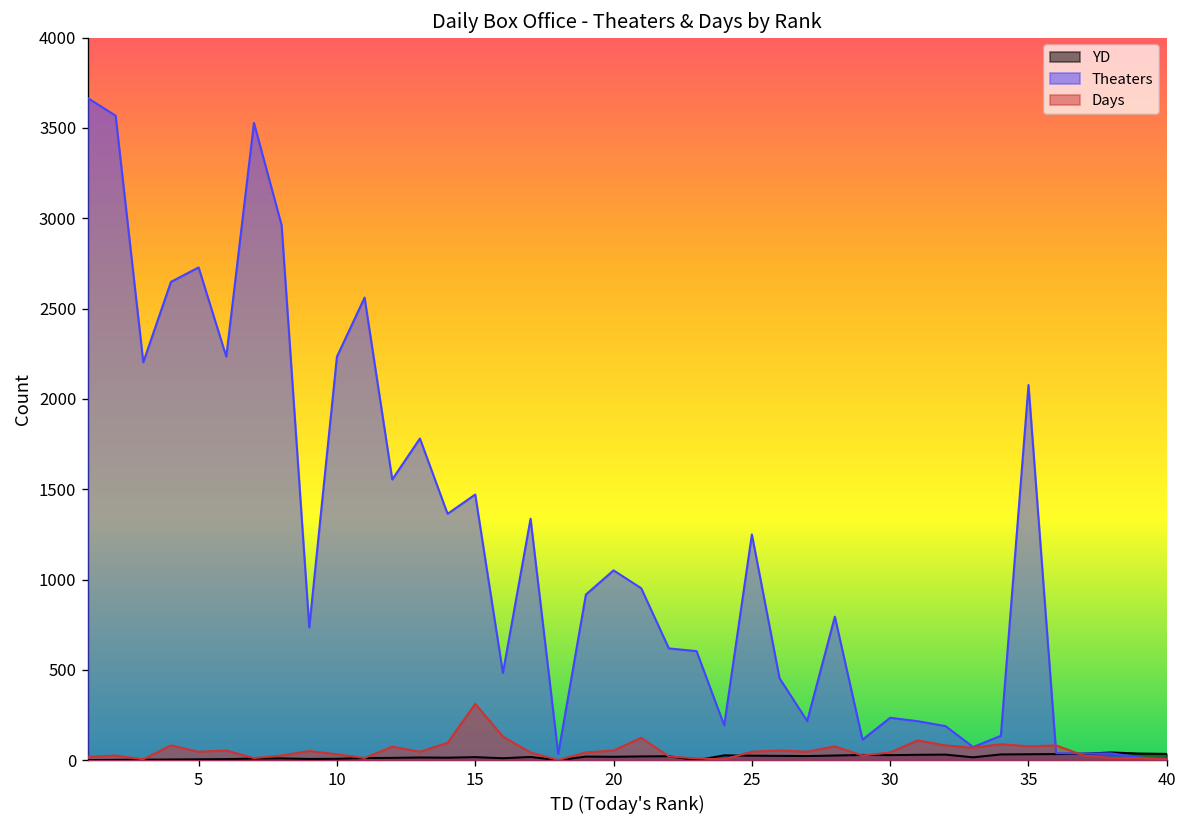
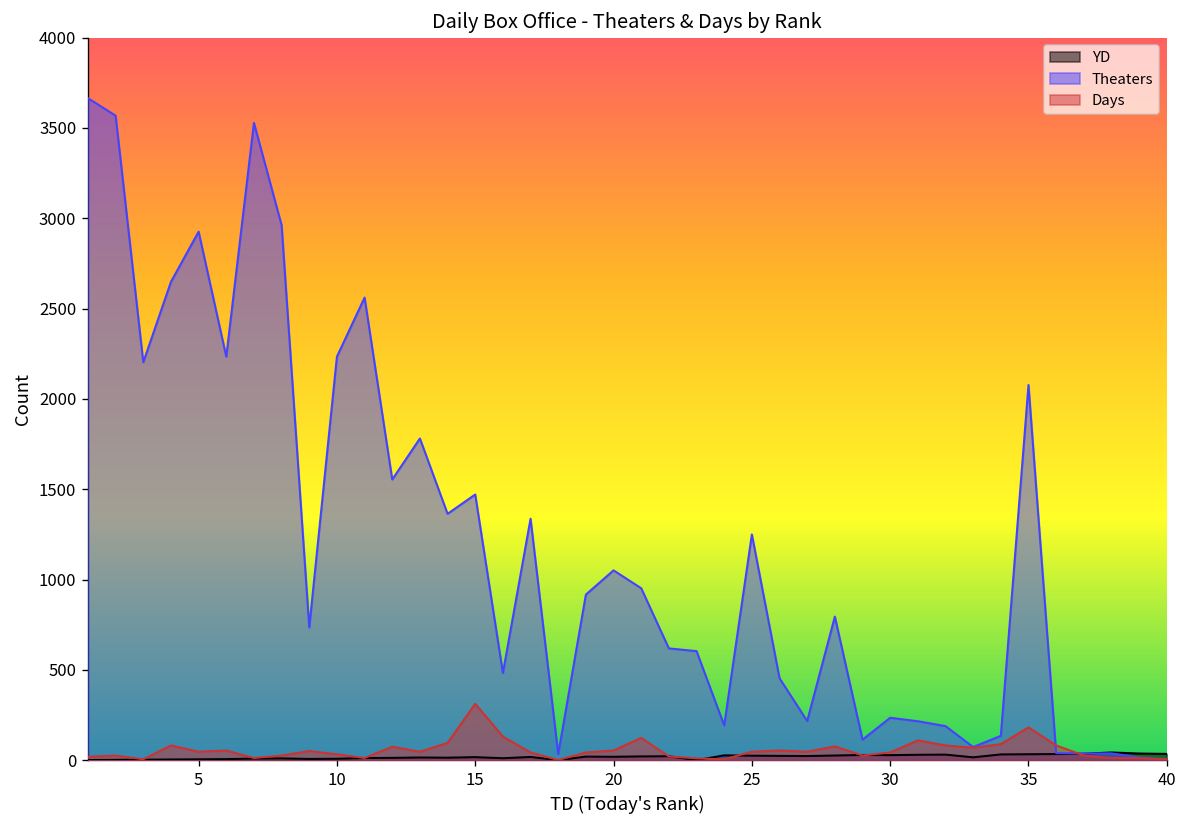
  {
    "YD": {
      "5": 10,
      "10": 10,
      "15": 20,
      "20": 20,
      "25": 30,
      "35": 30,
      "40": 40
    },
    "Theaters": {
-     "5": 2730,
+     "5": 2930,
      "10": 2230,
      "15": 1470,
      "20": 1050,
      "25": 1250,
      "30": 240,
      "35": 2080
    },
    "Days": {
      "5": 50,
      "10": 30,
      "15": 310,
      "20": 50,
      "25": 50,
-     "35": 80
+     "35": 180
    }
  }
